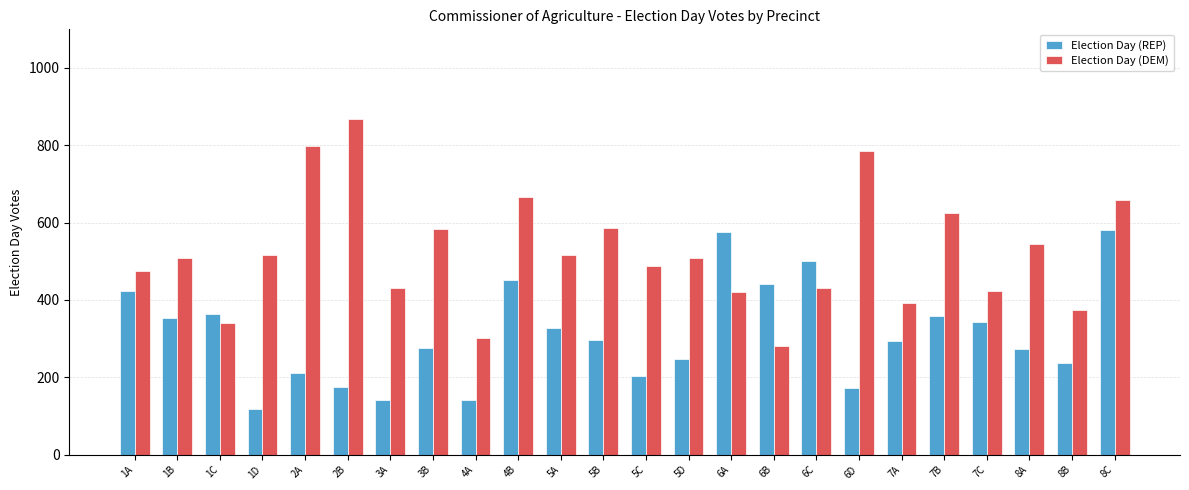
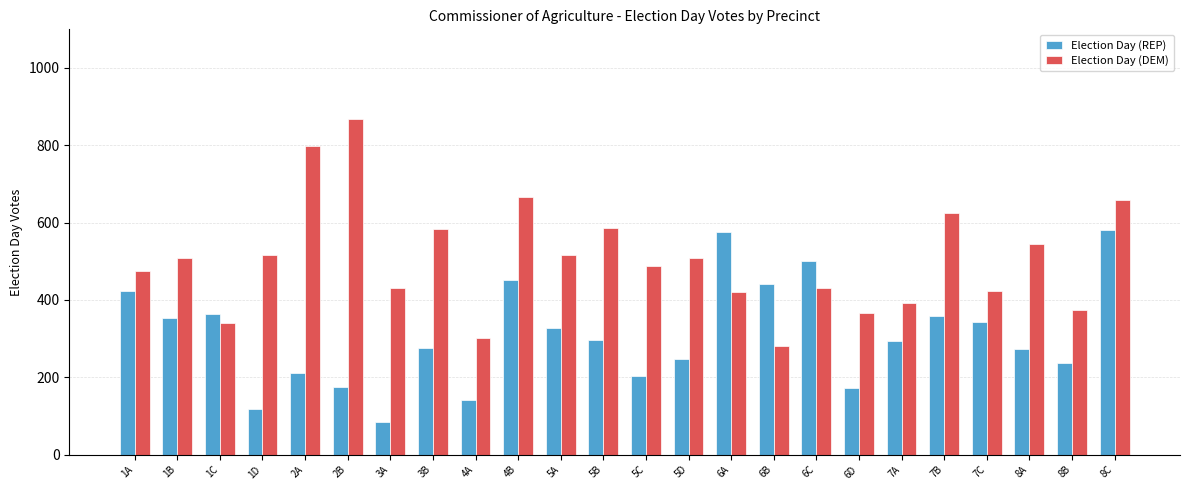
  {
    "Election Day (REP)": {
      "1A": 420,
      "1B": 350,
      "1C": 360,
      "1D": 120,
      "2A": 210,
      "2B": 180,
-     "3A": 140,
+     "3A": 80,
      "3B": 280,
      "4A": 140,
      "4B": 450,
      "5A": 330,
      "5B": 300,
      "5C": 200,
      "5D": 250,
      "6A": 580,
      "6B": 440,
      "6C": 500,
      "6D": 170,
      "7A": 290,
      "7B": 360,
      "7C": 340,
      "8A": 270,
      "8B": 240,
      "8C": 580
    },
    "Election Day (DEM)": {
      "1A": 480,
      "1B": 510,
      "1C": 340,
      "1D": 520,
      "2A": 800,
      "2B": 870,
      "3A": 430,
      "3B": 580,
      "4A": 300,
      "4B": 670,
      "5A": 520,
      "5B": 590,
      "5C": 490,
      "5D": 510,
      "6A": 420,
      "6B": 280,
      "6C": 430,
-     "6D": 790,
+     "6D": 370,
      "7A": 390,
      "7B": 620,
      "7C": 420,
      "8A": 540,
      "8B": 370,
      "8C": 660
    }
  }
